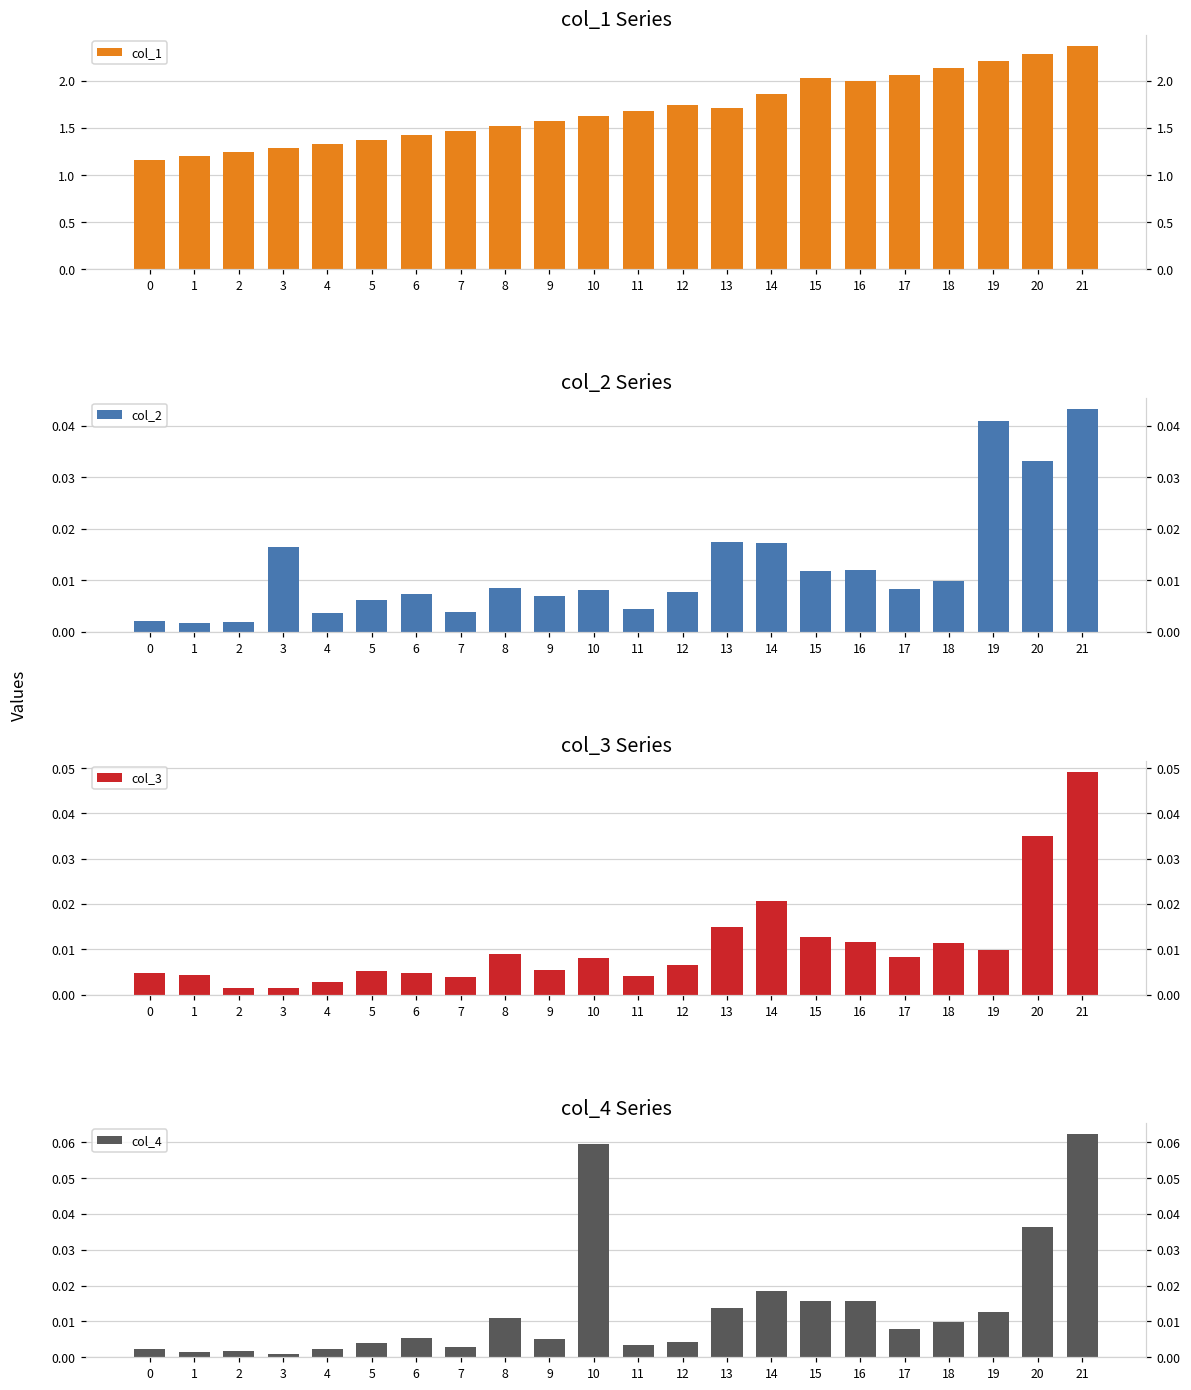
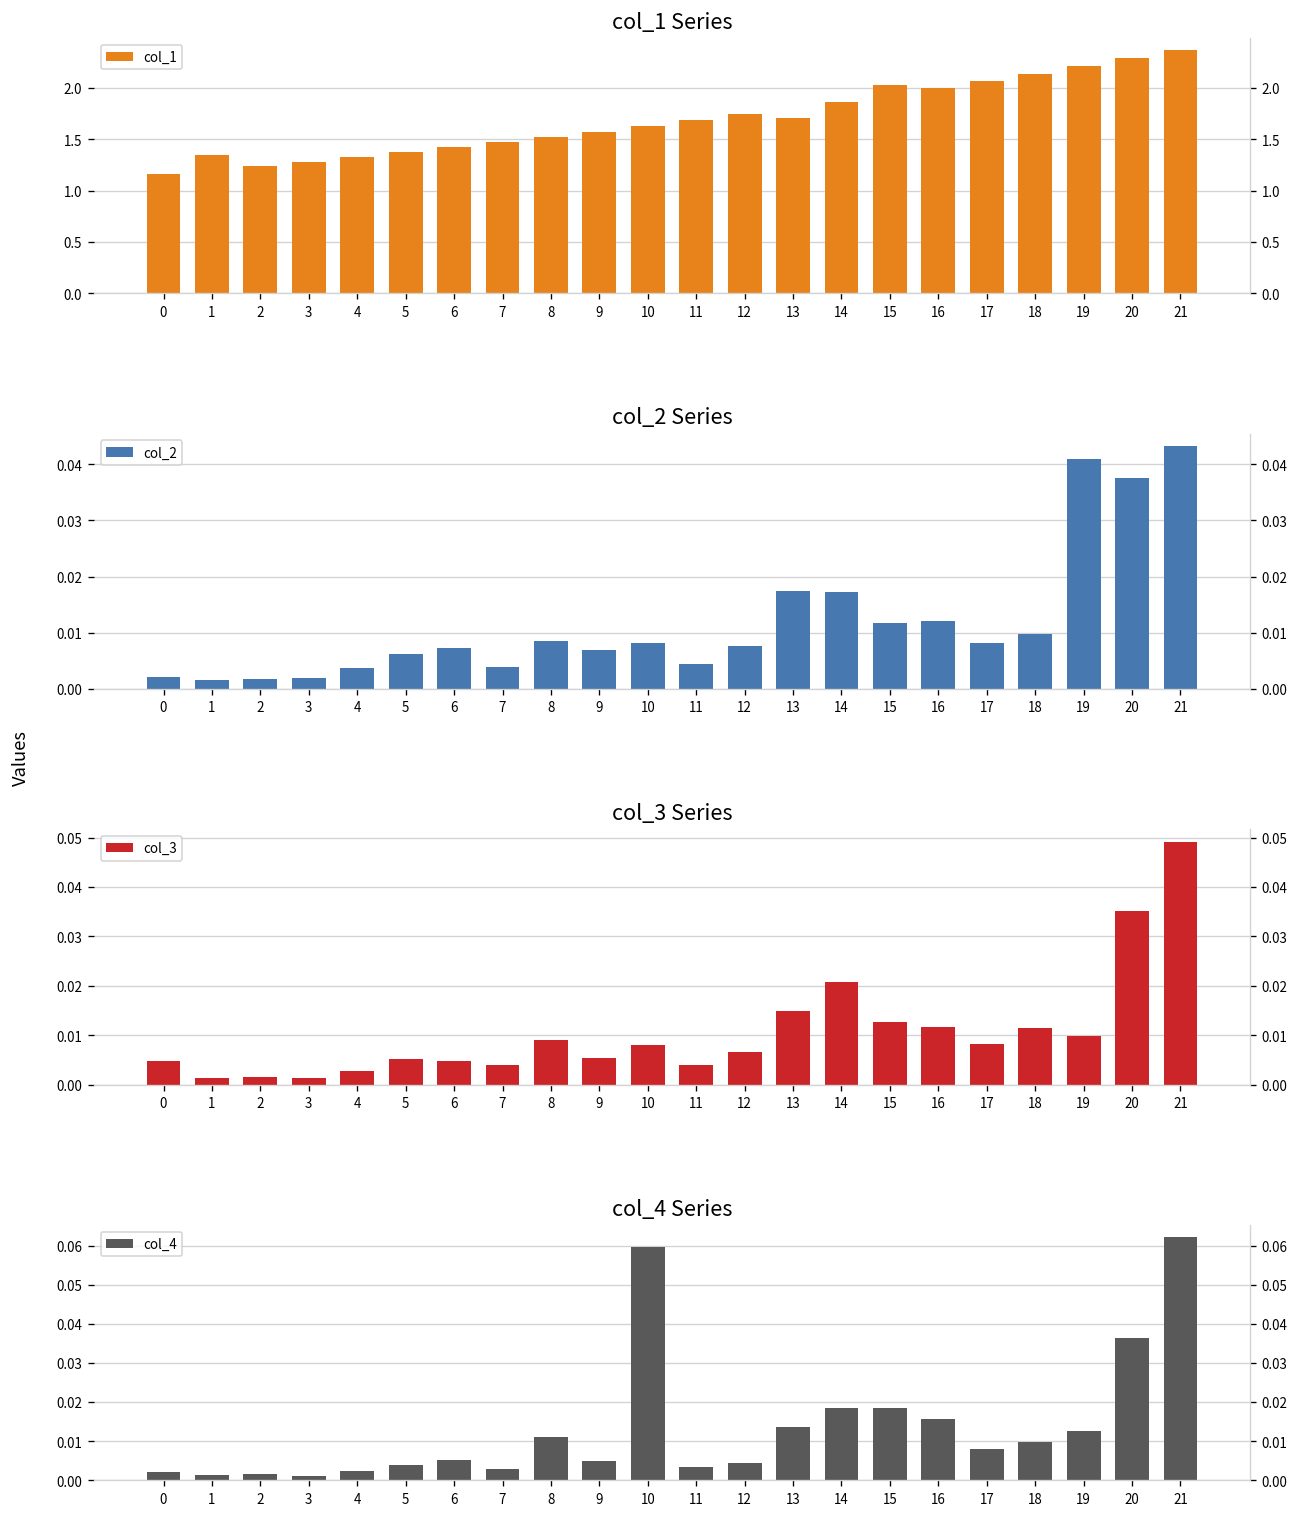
  {
    "col_1 Series": {
      "0": 1.2,
-     "1": 1.2,
+     "1": 1.4,
      "2": 1.2,
      "3": 1.3,
      "4": 1.3,
      "5": 1.4,
      "6": 1.4,
      "7": 1.5,
      "8": 1.5,
      "9": 1.6,
      "10": 1.6,
      "11": 1.7,
      "12": 1.7,
      "13": 1.7,
      "14": 1.9,
      "15": 2.0,
      "16": 2.0,
      "17": 2.1,
      "18": 2.1,
      "19": 2.2,
      "20": 2.3,
      "21": 2.4
    },
    "col_2 Series": {
      "0": 0.002,
      "1": 0.002,
      "2": 0.002,
-     "3": 0.016,
+     "3": 0.002,
      "4": 0.004,
      "5": 0.006,
      "6": 0.007,
      "7": 0.004,
      "8": 0.009,
      "9": 0.007,
      "10": 0.008,
      "11": 0.005,
      "12": 0.008,
      "13": 0.017,
      "14": 0.017,
      "15": 0.012,
      "16": 0.012,
      "17": 0.008,
      "18": 0.010,
      "19": 0.041,
-     "20": 0.033,
+     "20": 0.038,
      "21": 0.043
    },
    "col_3 Series": {
      "0": 0.005,
-     "1": 0.004,
+     "1": 0.001,
      "2": 0.002,
      "3": 0.001,
      "4": 0.003,
      "5": 0.005,
      "6": 0.005,
      "7": 0.004,
      "8": 0.009,
      "9": 0.005,
      "10": 0.008,
      "11": 0.004,
      "12": 0.007,
      "13": 0.015,
      "14": 0.021,
      "15": 0.013,
      "16": 0.012,
      "17": 0.008,
      "18": 0.011,
      "19": 0.010,
      "20": 0.035,
      "21": 0.049
    },
    "col_4 Series": {
      "0": 0.002,
      "1": 0.001,
      "2": 0.002,
      "3": 0.001,
      "4": 0.002,
      "5": 0.004,
      "6": 0.005,
      "7": 0.003,
      "8": 0.011,
      "9": 0.005,
      "10": 0.060,
      "11": 0.004,
      "12": 0.004,
      "13": 0.014,
      "14": 0.019,
-     "15": 0.016,
+     "15": 0.018,
      "16": 0.016,
      "17": 0.008,
      "18": 0.010,
      "19": 0.013,
      "20": 0.036,
      "21": 0.062
    }
  }
